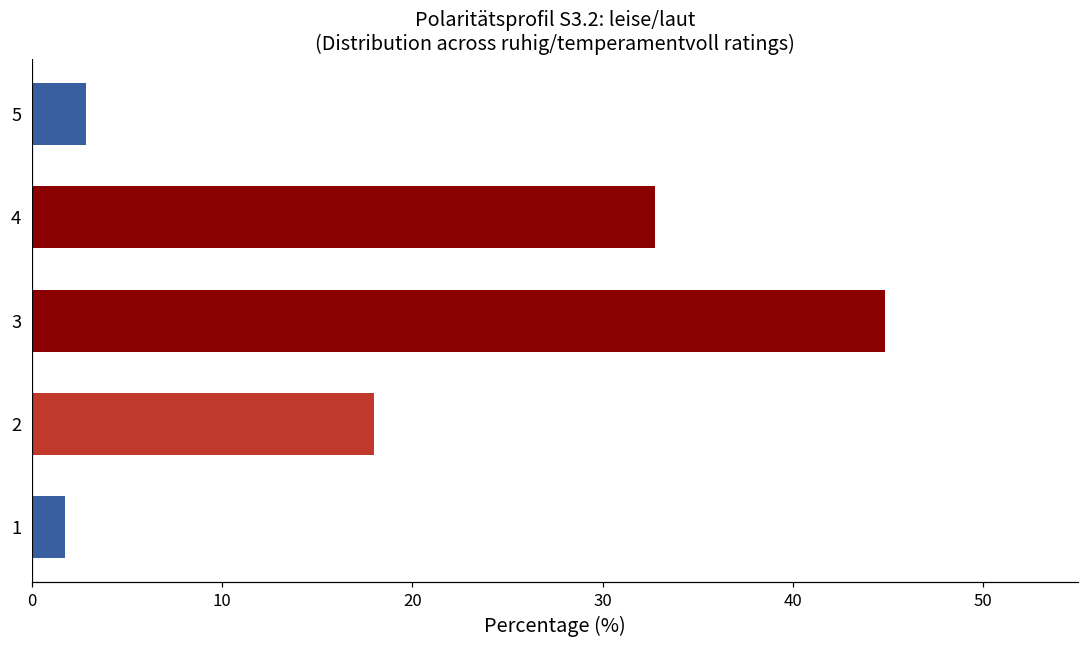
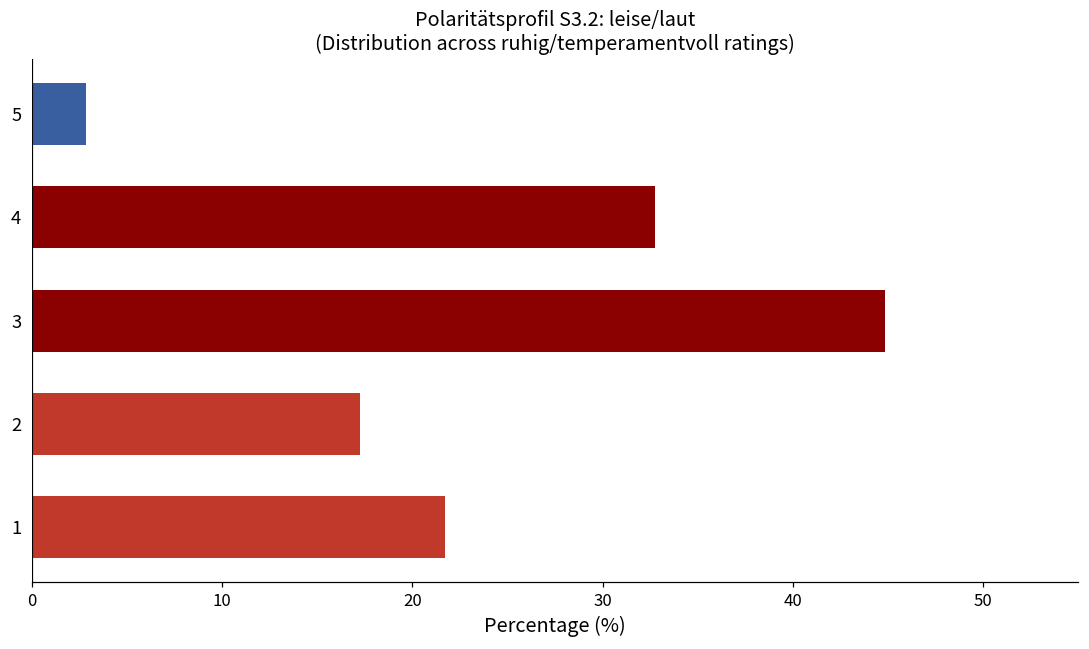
  {
    "5": 2.9,
    "4": 32.8,
    "3": 44.8,
-   "2": 18.0,
-   "1": 1.7
+   "2": 17.2,
+   "1": 21.7
  }
